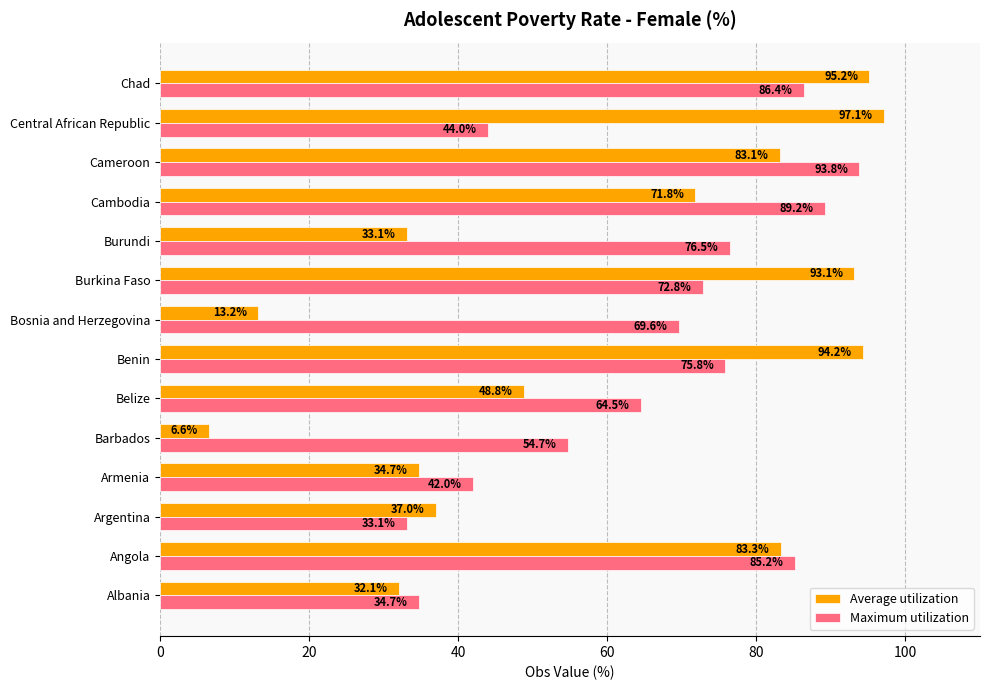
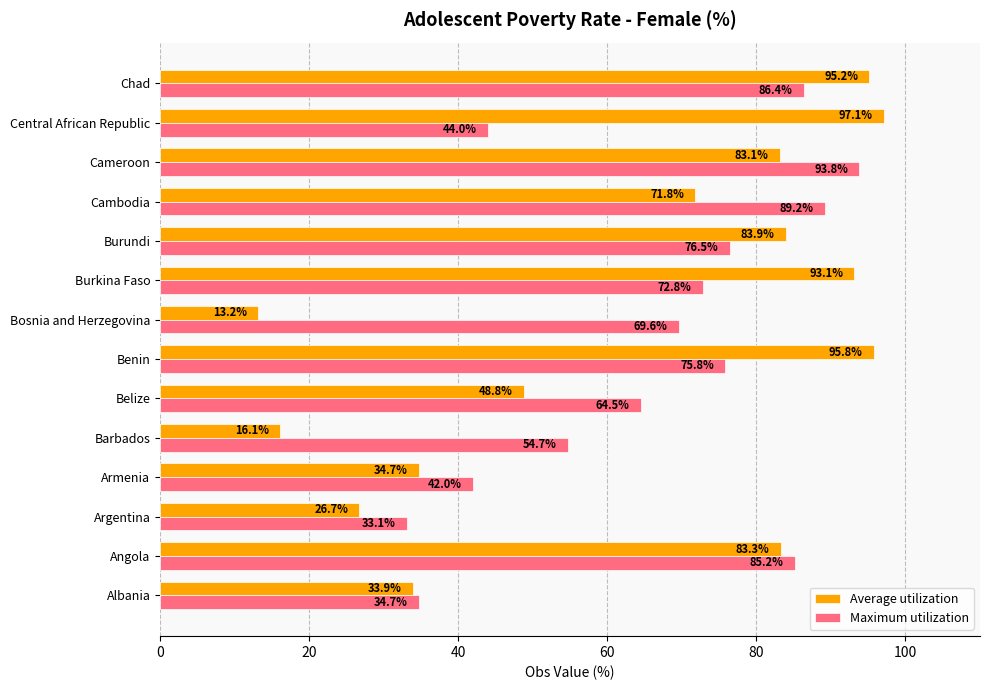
  {
    "Average utilization": {
      "Chad": "95.2%",
      "Central African Republic": "97.1%",
      "Cameroon": "83.1%",
      "Cambodia": "71.8%",
-     "Burundi": "33.1%",
+     "Burundi": "83.9%",
      "Burkina Faso": "93.1%",
      "Bosnia and Herzegovina": "13.2%",
-     "Benin": "94.2%",
+     "Benin": "95.8%",
      "Belize": "48.8%",
-     "Barbados": "6.6%",
+     "Barbados": "16.1%",
      "Armenia": "34.7%",
-     "Argentina": "37.0%",
+     "Argentina": "26.7%",
      "Angola": "83.3%",
-     "Albania": "32.1%"
+     "Albania": "33.9%"
    },
    "Maximum utilization": {
      "Chad": "86.4%",
      "Central African Republic": "44.0%",
      "Cameroon": "93.8%",
      "Cambodia": "89.2%",
      "Burundi": "76.5%",
      "Burkina Faso": "72.8%",
      "Bosnia and Herzegovina": "69.6%",
      "Benin": "75.8%",
      "Belize": "64.5%",
      "Barbados": "54.7%",
      "Armenia": "42.0%",
      "Argentina": "33.1%",
      "Angola": "85.2%",
      "Albania": "34.7%"
    }
  }
